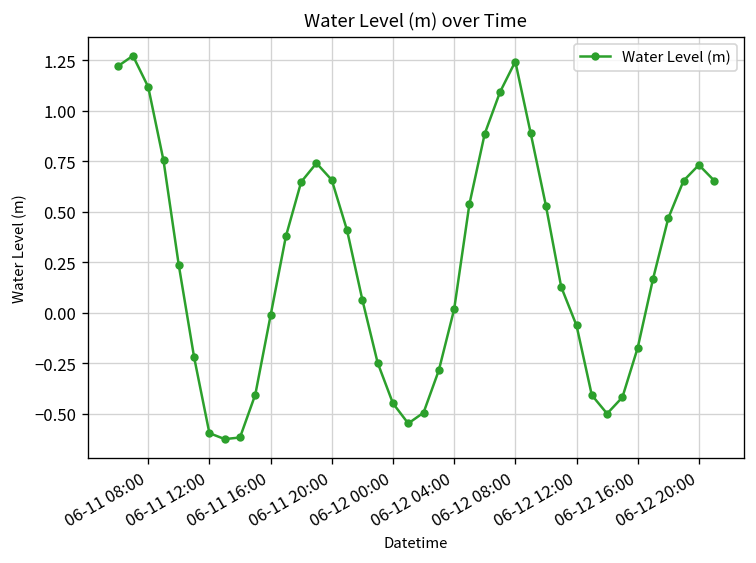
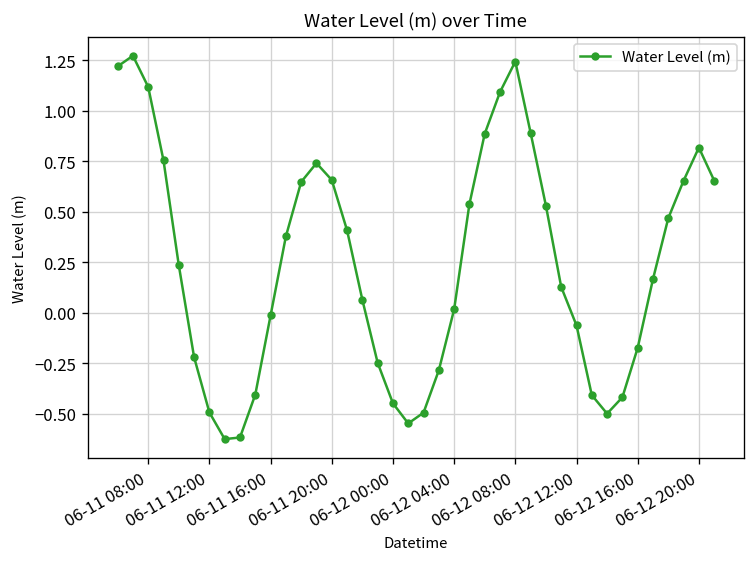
  {
    "06-11 08:00": 1.12,
-   "06-11 12:00": -0.60,
+   "06-11 12:00": -0.49,
    "06-11 16:00": -0.01,
    "06-11 20:00": 0.66,
    "06-12 00:00": -0.45,
    "06-12 04:00": 0.02,
    "06-12 08:00": 1.24,
    "06-12 12:00": -0.06,
    "06-12 16:00": -0.17,
-   "06-12 20:00": 0.73
+   "06-12 20:00": 0.82
  }
